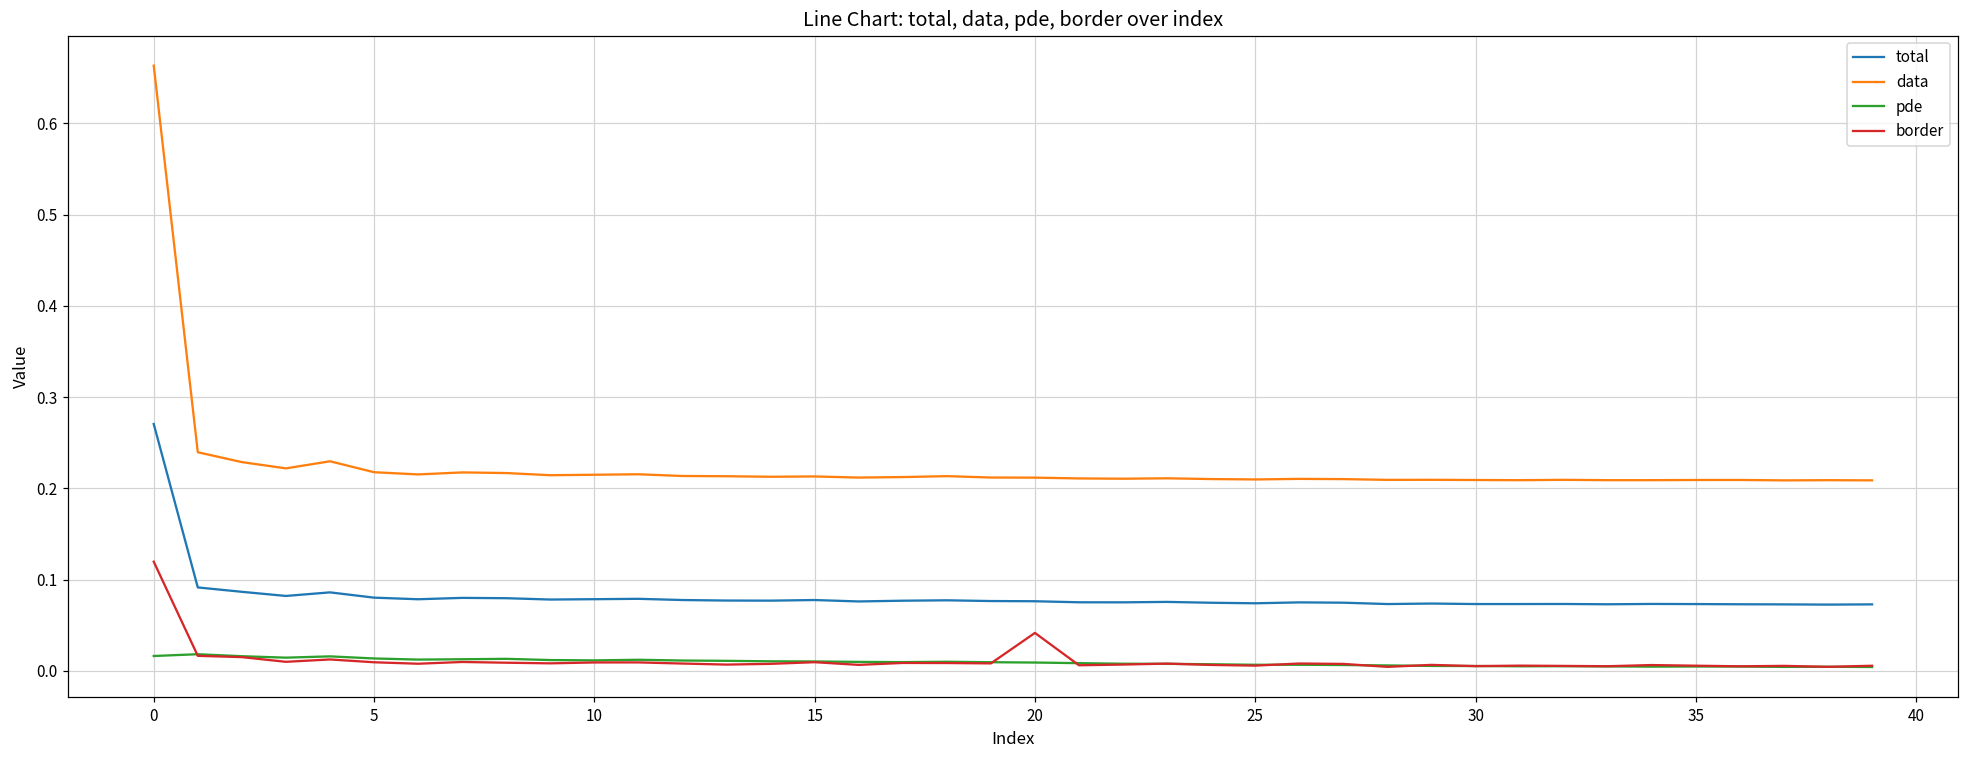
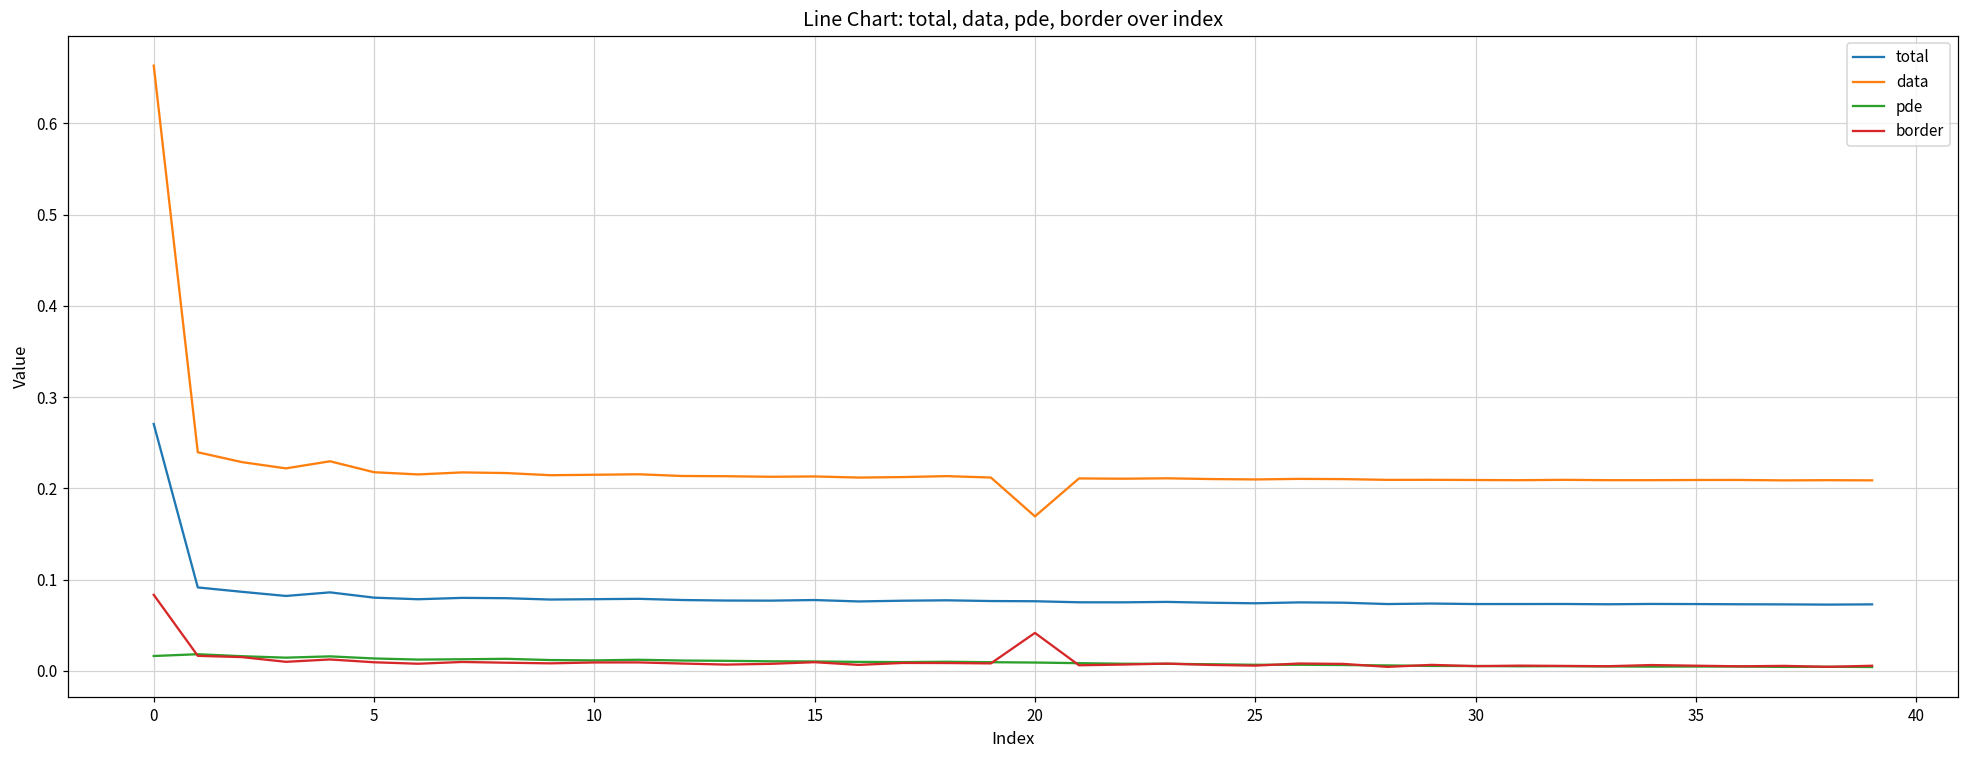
  {
    "total": {
      "0": 0.27,
      "5": 0.08,
      "10": 0.08,
      "15": 0.08,
      "20": 0.08,
      "25": 0.07,
      "30": 0.07,
      "35": 0.07
    },
    "data": {
      "0": 0.66,
      "5": 0.22,
      "10": 0.21,
      "15": 0.21,
-     "20": 0.21,
+     "20": 0.17,
      "25": 0.21,
      "30": 0.21,
      "35": 0.21
    },
    "pde": {
      "0": 0.02,
      "5": 0.01,
      "20": 0.01
    },
    "border": {
-     "0": 0.12,
+     "0": 0.08,
      "5": 0.01,
      "20": 0.04
    }
  }
